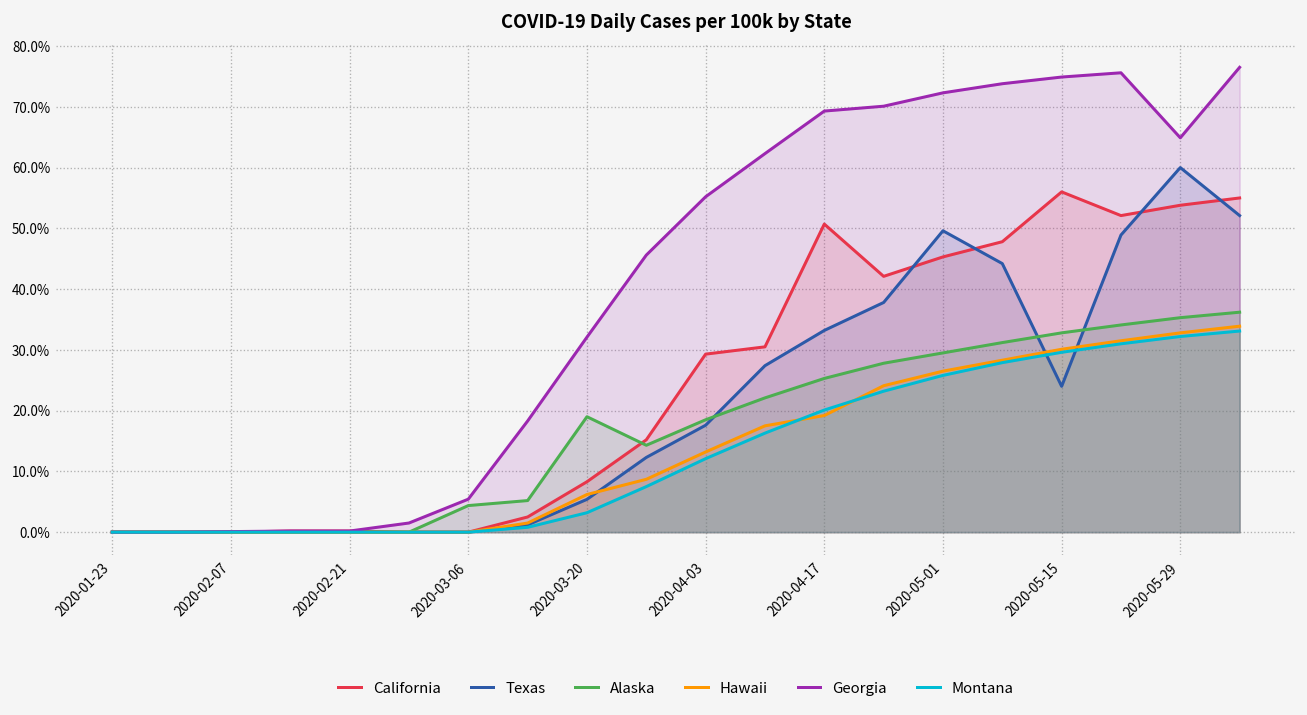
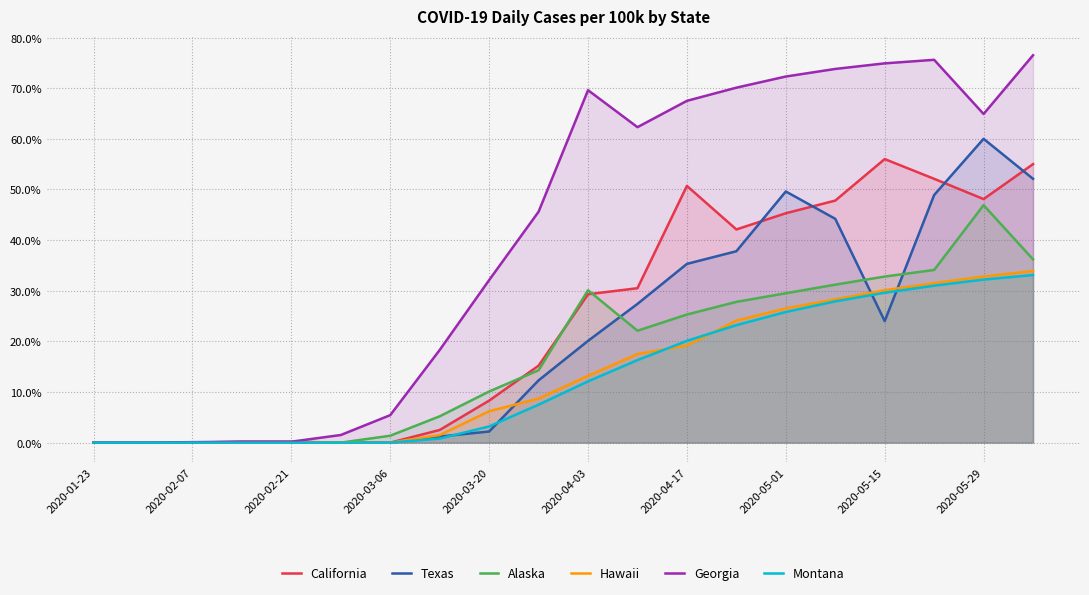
  {
    "California": {
      "2020-03-20": "8%",
      "2020-04-03": "29%",
      "2020-04-17": "51%",
      "2020-05-01": "45%",
      "2020-05-15": "56%",
-     "2020-05-29": "54%"
+     "2020-05-29": "48%"
    },
    "Texas": {
-     "2020-03-20": "5%",
-     "2020-04-03": "18%",
-     "2020-04-17": "33%",
+     "2020-03-20": "2%",
+     "2020-04-03": "20%",
+     "2020-04-17": "35%",
      "2020-05-01": "50%",
      "2020-05-15": "24%",
      "2020-05-29": "60%"
    },
    "Alaska": {
-     "2020-03-06": "4%",
-     "2020-03-20": "19%",
-     "2020-04-03": "19%",
+     "2020-03-06": "1%",
+     "2020-03-20": "10%",
+     "2020-04-03": "30%",
      "2020-04-17": "25%",
      "2020-05-01": "30%",
      "2020-05-15": "33%",
-     "2020-05-29": "35%"
+     "2020-05-29": "47%"
    },
    "Hawaii": {
      "2020-03-20": "6%",
      "2020-04-03": "13%",
      "2020-04-17": "19%",
      "2020-05-01": "27%",
      "2020-05-29": "33%"
    },
    "Georgia": {
      "2020-03-06": "5%",
      "2020-03-20": "32%",
-     "2020-04-03": "55%",
-     "2020-04-17": "69%",
+     "2020-04-03": "70%",
+     "2020-04-17": "68%",
      "2020-05-01": "72%",
      "2020-05-15": "75%",
      "2020-05-29": "65%"
    },
    "Montana": {
      "2020-03-20": "3%",
      "2020-04-03": "12%",
      "2020-04-17": "20%",
      "2020-05-01": "26%",
      "2020-05-29": "32%"
    }
  }
